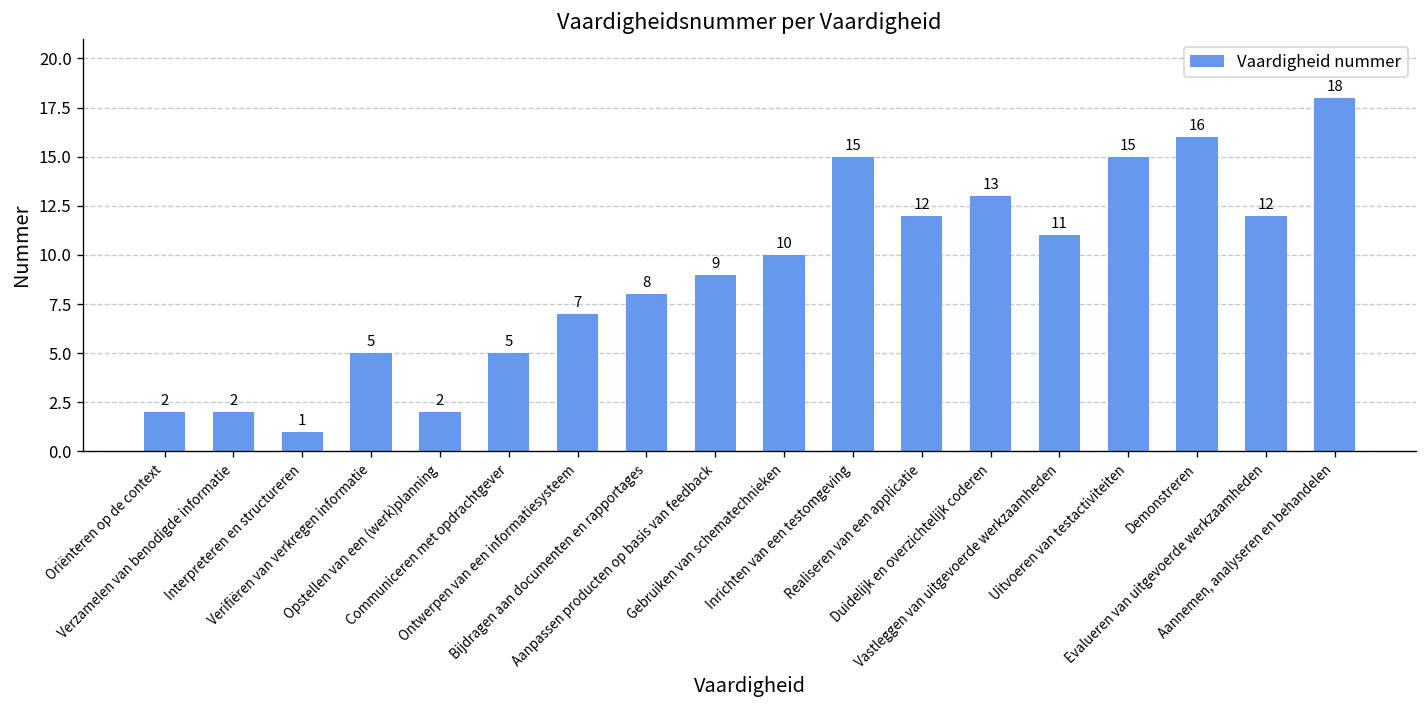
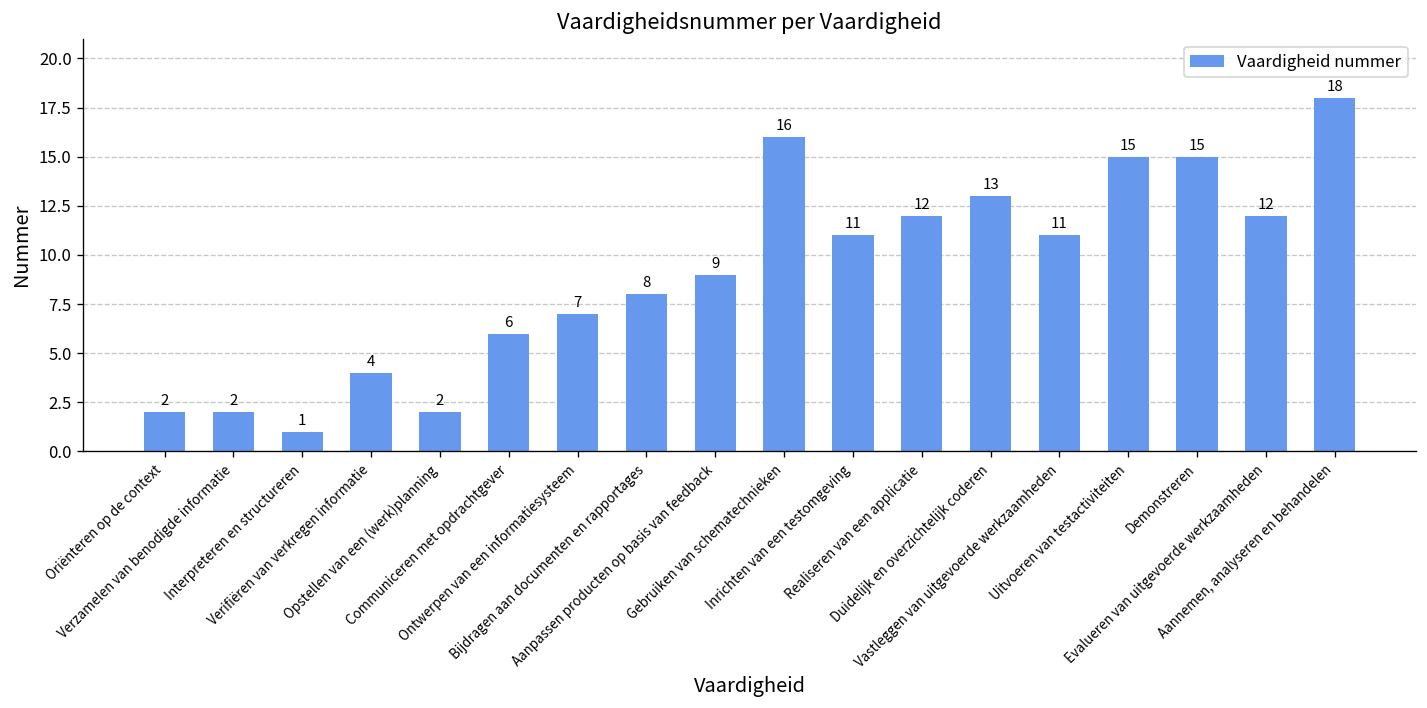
  {
    "Oriënteren op de context": 2,
    "Verzamelen van benodigde informatie": 2,
    "Interpreteren en structureren": 1,
-   "Verifiëren van verkregen informatie": 5,
+   "Verifiëren van verkregen informatie": 4,
    "Opstellen van een (werk)planning": 2,
-   "Communiceren met opdrachtgever": 5,
+   "Communiceren met opdrachtgever": 6,
    "Ontwerpen van een informatiesysteem": 7,
    "Bijdragen aan documenten en rapportages": 8,
    "Aanpassen producten op basis van feedback": 9,
-   "Gebruiken van schematechnieken": 10,
-   "Inrichten van een testomgeving": 15,
+   "Gebruiken van schematechnieken": 16,
+   "Inrichten van een testomgeving": 11,
    "Realiseren van een applicatie": 12,
    "Duidelijk en overzichtelijk coderen": 13,
    "Vastleggen van uitgevoerde werkzaamheden": 11,
    "Uitvoeren van testactiviteiten": 15,
-   "Demonstreren": 16,
+   "Demonstreren": 15,
    "Evalueren van uitgevoerde werkzaamheden": 12,
    "Aannemen, analyseren en behandelen": 18
  }
